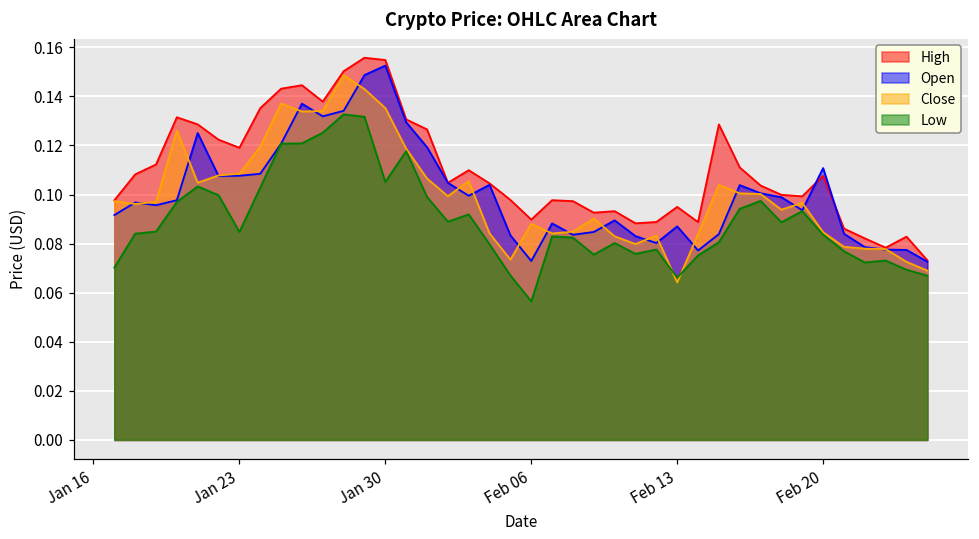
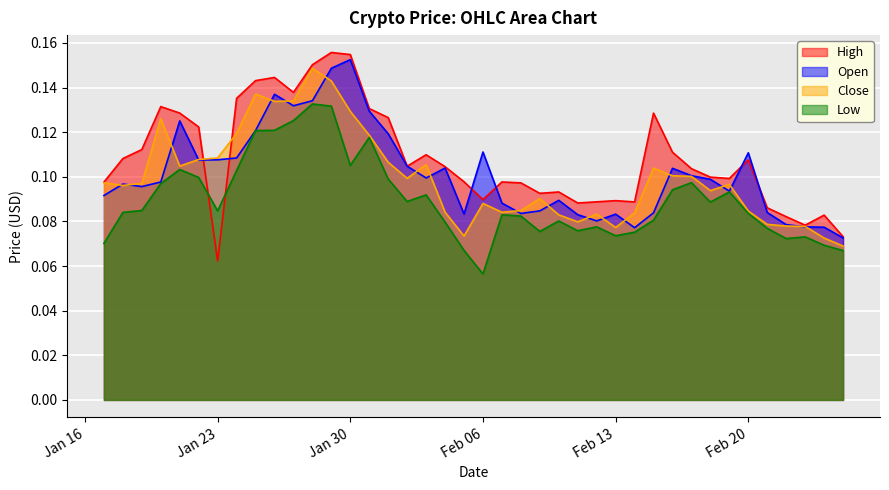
  {
    "High": {
-     "Jan 23": 0.119,
+     "Jan 23": 0.062,
      "Jan 30": 0.155,
      "Feb 06": 0.090,
-     "Feb 13": 0.095,
+     "Feb 13": 0.089,
      "Feb 20": 0.108
    },
    "Open": {
      "Jan 30": 0.153,
-     "Feb 06": 0.073,
-     "Feb 13": 0.087,
+     "Feb 06": 0.111,
+     "Feb 13": 0.083,
      "Feb 20": 0.111
    },
    "Close": {
-     "Jan 30": 0.135,
+     "Jan 30": 0.129,
      "Feb 06": 0.088,
-     "Feb 13": 0.064
+     "Feb 13": 0.077
    },
    "Low": {
      "Jan 23": 0.085,
      "Jan 30": 0.105,
      "Feb 06": 0.056,
-     "Feb 13": 0.066
+     "Feb 13": 0.074
    }
  }
